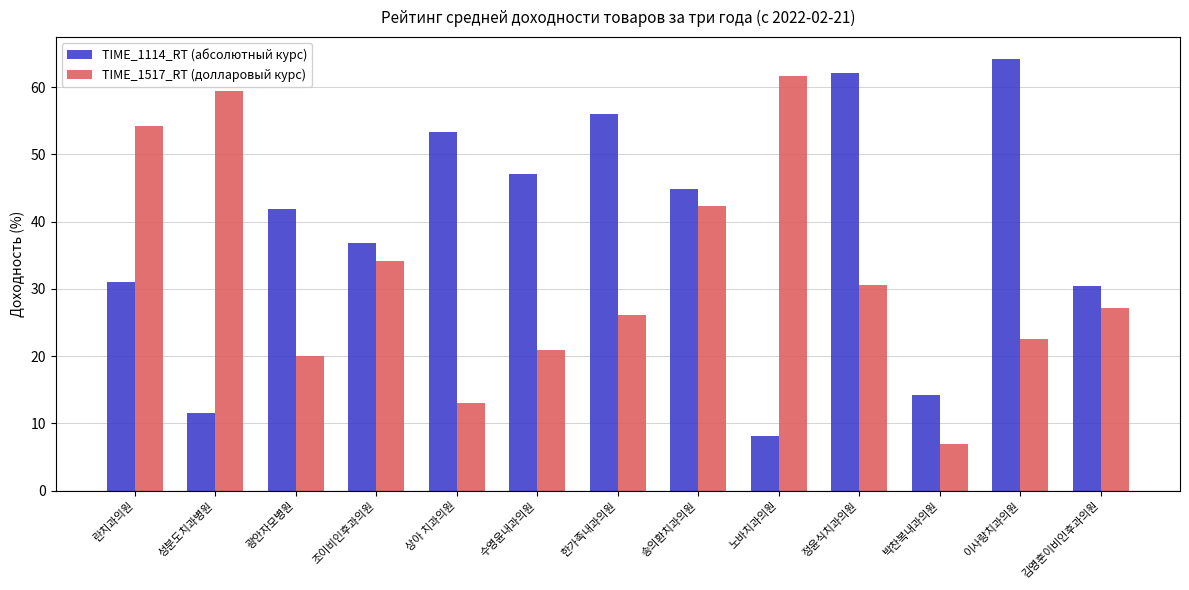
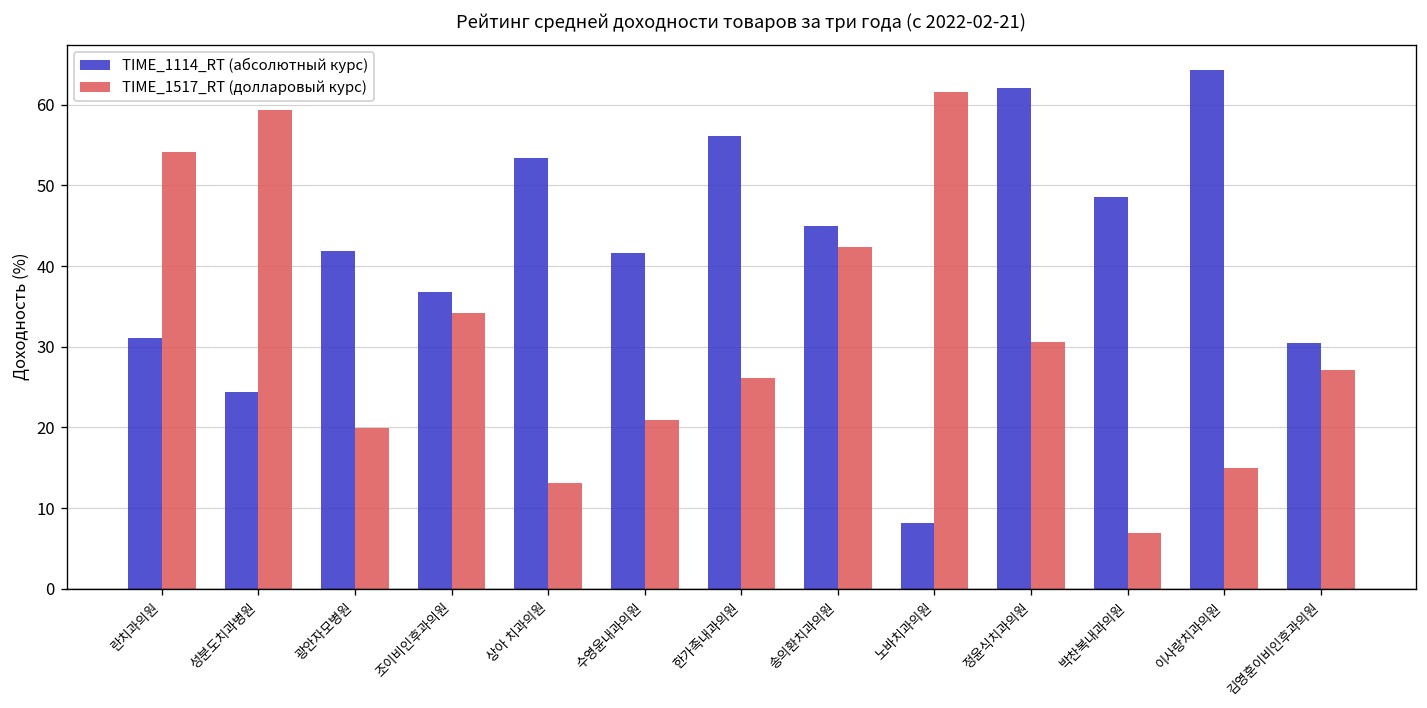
  {
    "TIME_1114_RT (абсолютный курс)": {
      "란치과의원": 31,
-     "성분도치과병원": 12,
+     "성분도치과병원": 24,
      "광안자모병원": 42,
      "조이비인후과의원": 37,
      "상아 치과의원": 53,
-     "수영윤내과의원": 47,
+     "수영윤내과의원": 42,
      "한가족내과의원": 56,
      "송의환치과의원": 45,
      "노바치과의원": 8,
      "정윤식치과의원": 62,
-     "박찬복내과의원": 14,
+     "박찬복내과의원": 49,
      "이사랑치과의원": 64,
      "김영훈이비인후과의원": 30
    },
    "TIME_1517_RT (долларовый курс)": {
      "란치과의원": 54,
      "성분도치과병원": 59,
      "광안자모병원": 20,
      "조이비인후과의원": 34,
      "상아 치과의원": 13,
      "수영윤내과의원": 21,
      "한가족내과의원": 26,
      "송의환치과의원": 42,
      "노바치과의원": 62,
      "정윤식치과의원": 31,
      "박찬복내과의원": 7,
-     "이사랑치과의원": 22,
+     "이사랑치과의원": 15,
      "김영훈이비인후과의원": 27
    }
  }
